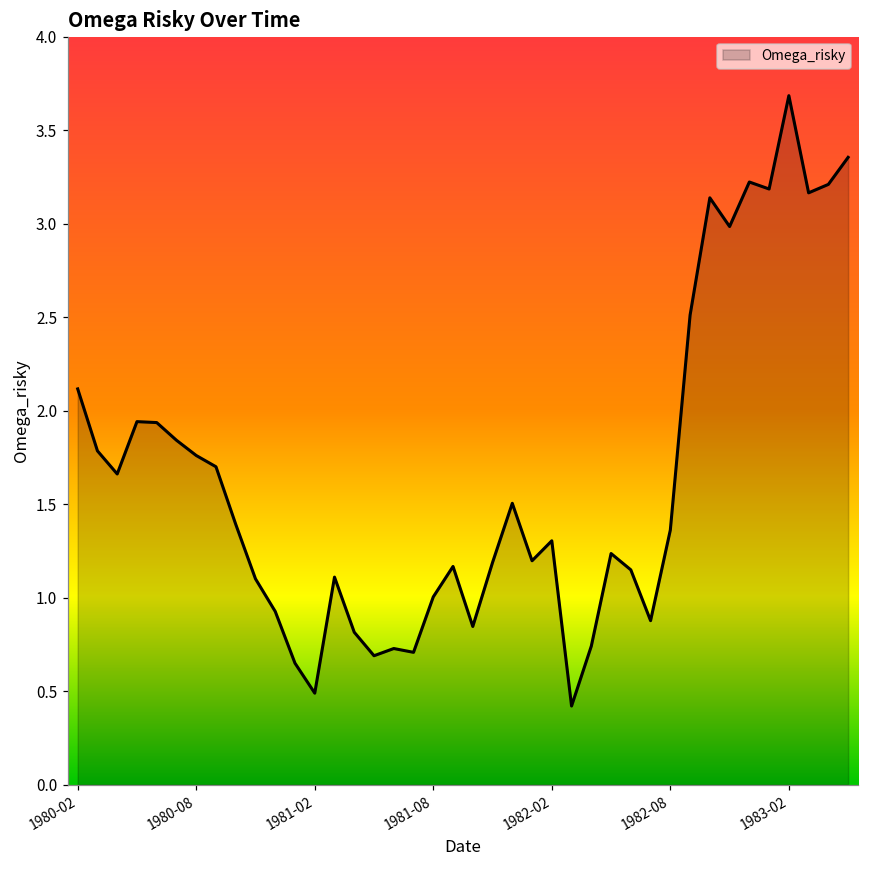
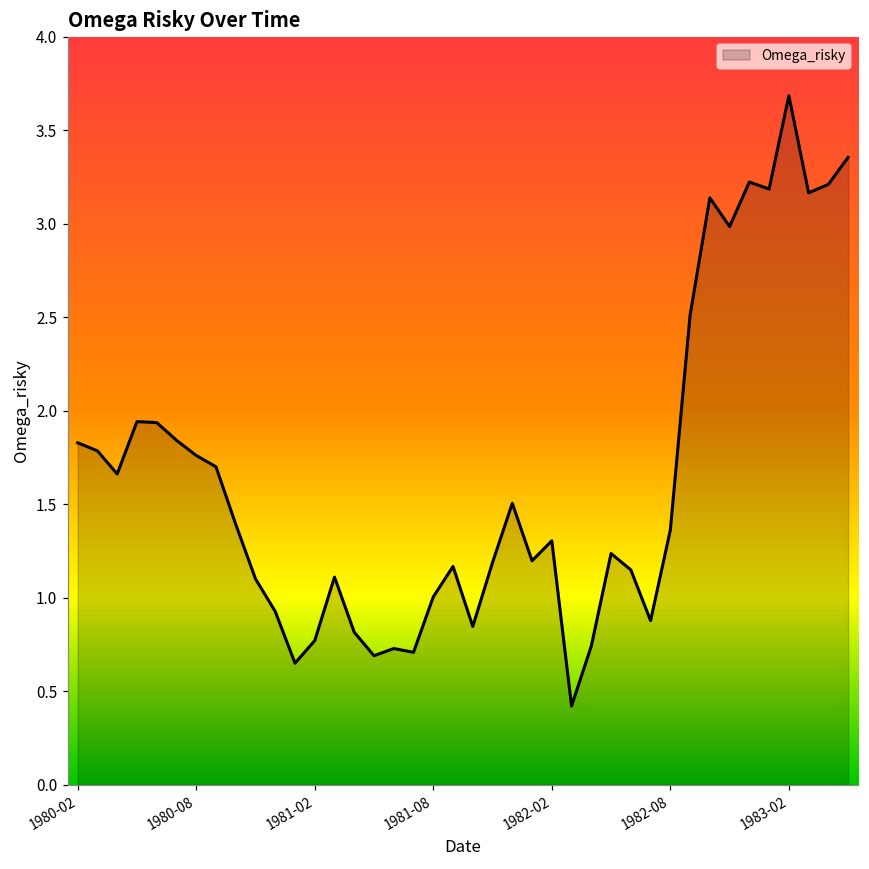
  {
-   "1980-02": 2.12,
+   "1980-02": 1.83,
    "1980-08": 1.76,
-   "1981-02": 0.49,
+   "1981-02": 0.77,
    "1981-08": 1.00,
    "1982-02": 1.30,
    "1982-08": 1.36,
    "1983-02": 3.68
  }
